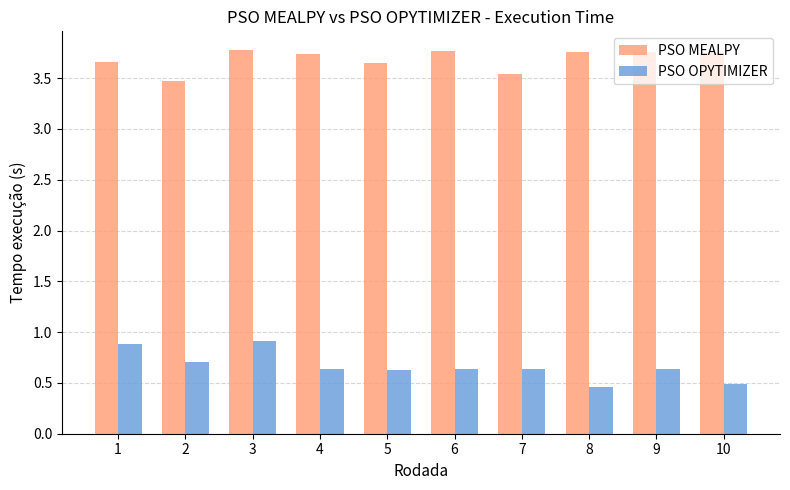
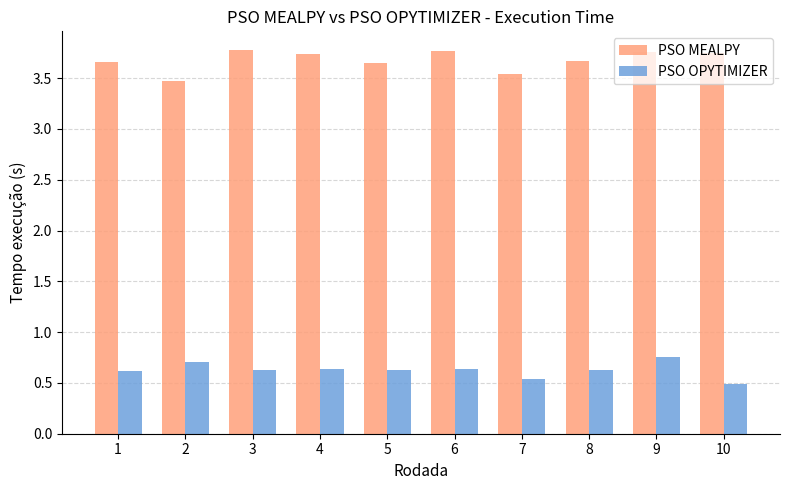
  {
    "PSO MEALPY": {
      "1": 3.66,
      "2": 3.47,
      "3": 3.77,
      "4": 3.73,
      "5": 3.65,
      "6": 3.77,
      "7": 3.54,
-     "8": 3.76
+     "8": 3.67
    },
    "PSO OPYTIMIZER": {
-     "1": 0.89,
+     "1": 0.62,
      "2": 0.70,
-     "3": 0.91,
+     "3": 0.63,
      "4": 0.64,
      "5": 0.62,
      "6": 0.63,
-     "7": 0.63,
-     "8": 0.46,
-     "9": 0.64,
+     "7": 0.54,
+     "8": 0.63,
+     "9": 0.75,
      "10": 0.49
    }
  }
